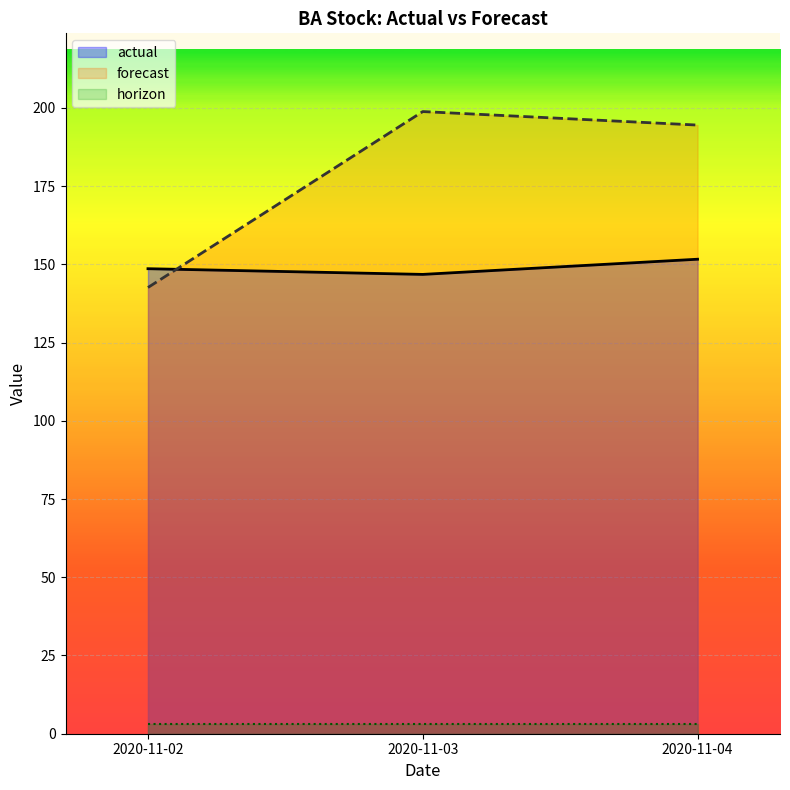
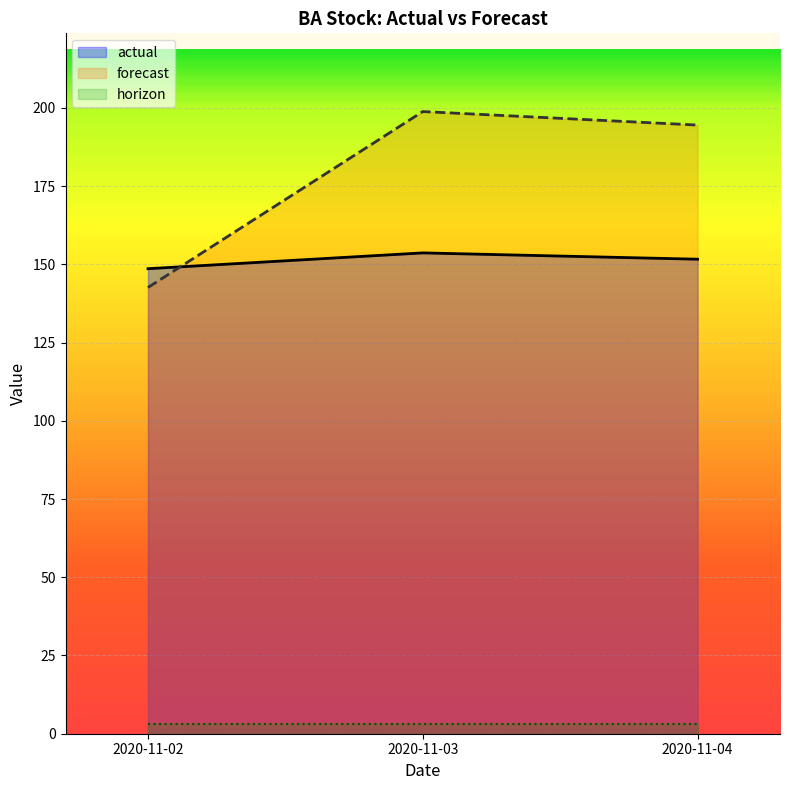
  {
    "actual": {
      "2020-11-02": 149,
-     "2020-11-03": 147,
+     "2020-11-03": 154,
      "2020-11-04": 152
    },
    "forecast": {
      "2020-11-02": 143,
      "2020-11-03": 199,
      "2020-11-04": 194
    },
    "horizon": {
      "2020-11-02": 3,
      "2020-11-03": 3,
      "2020-11-04": 3
    }
  }
